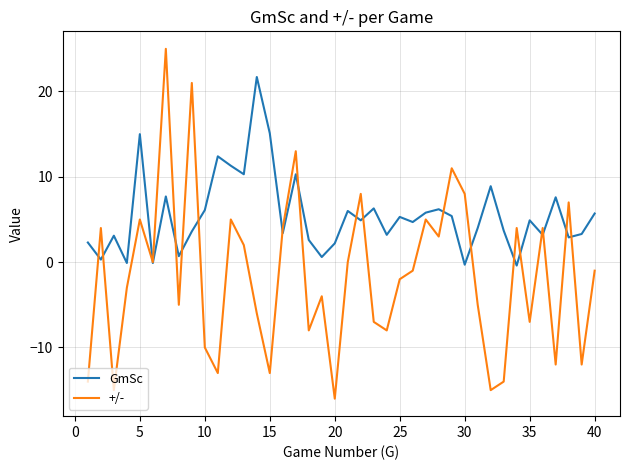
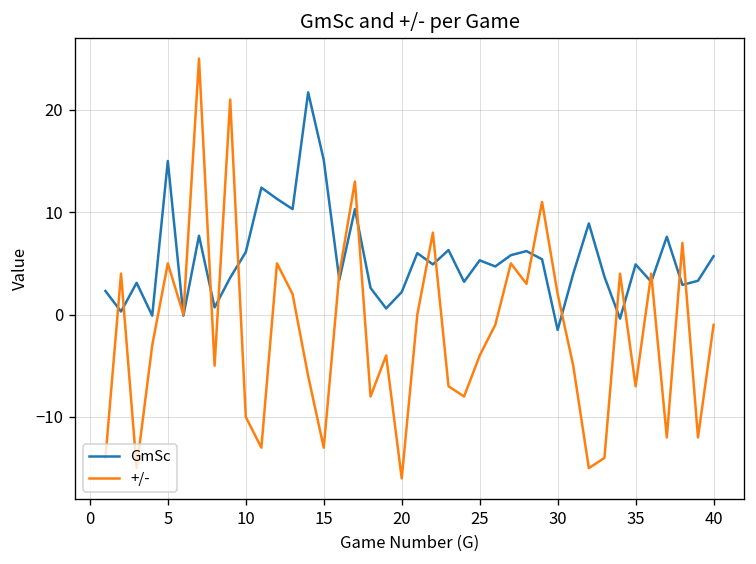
  {
    "GmSc": {
      "5": 15,
      "10": 6,
      "15": 15,
      "20": 2,
      "25": 5,
-     "30": 0,
+     "30": -2,
      "35": 5,
      "40": 6
    },
    "+/-": {
      "5": 5,
      "10": -10,
      "15": -13,
      "20": -16,
-     "25": -2,
-     "30": 8,
+     "25": -4,
+     "30": 2,
      "35": -7,
      "40": -1
    }
  }
